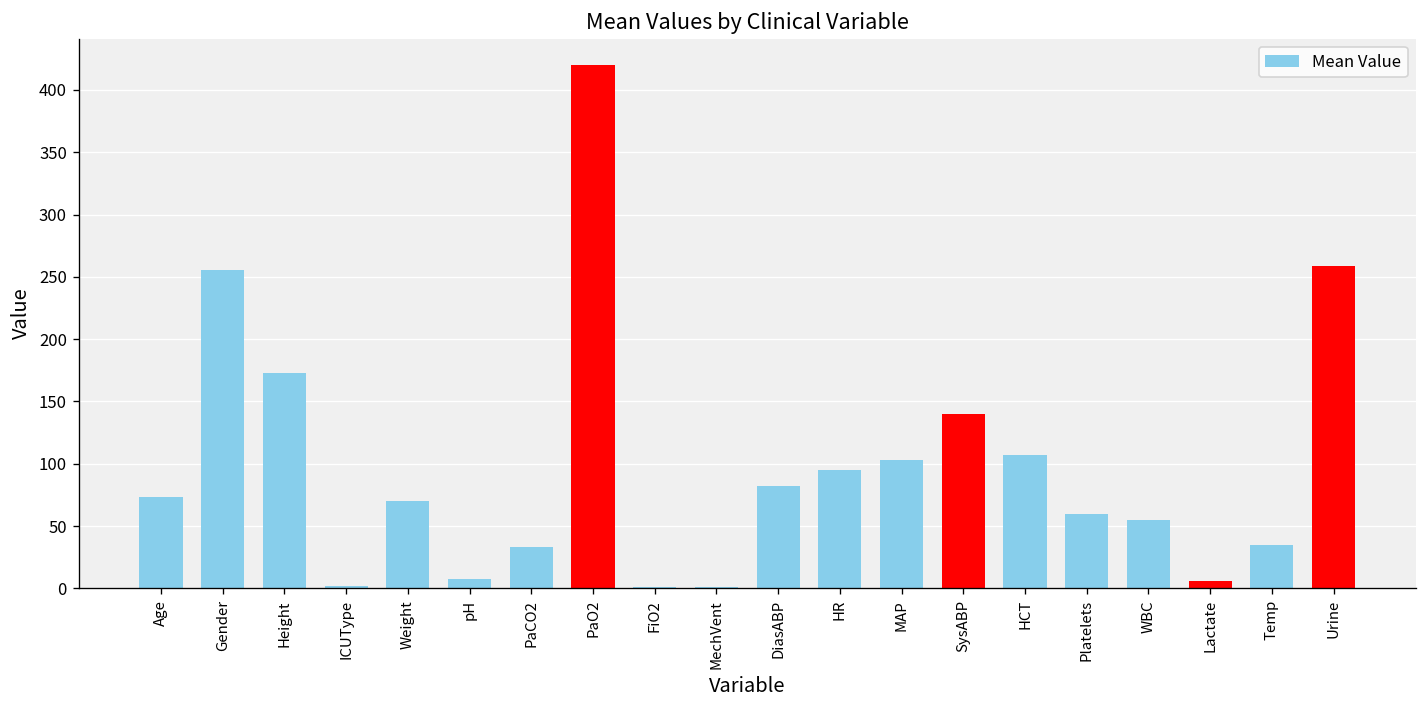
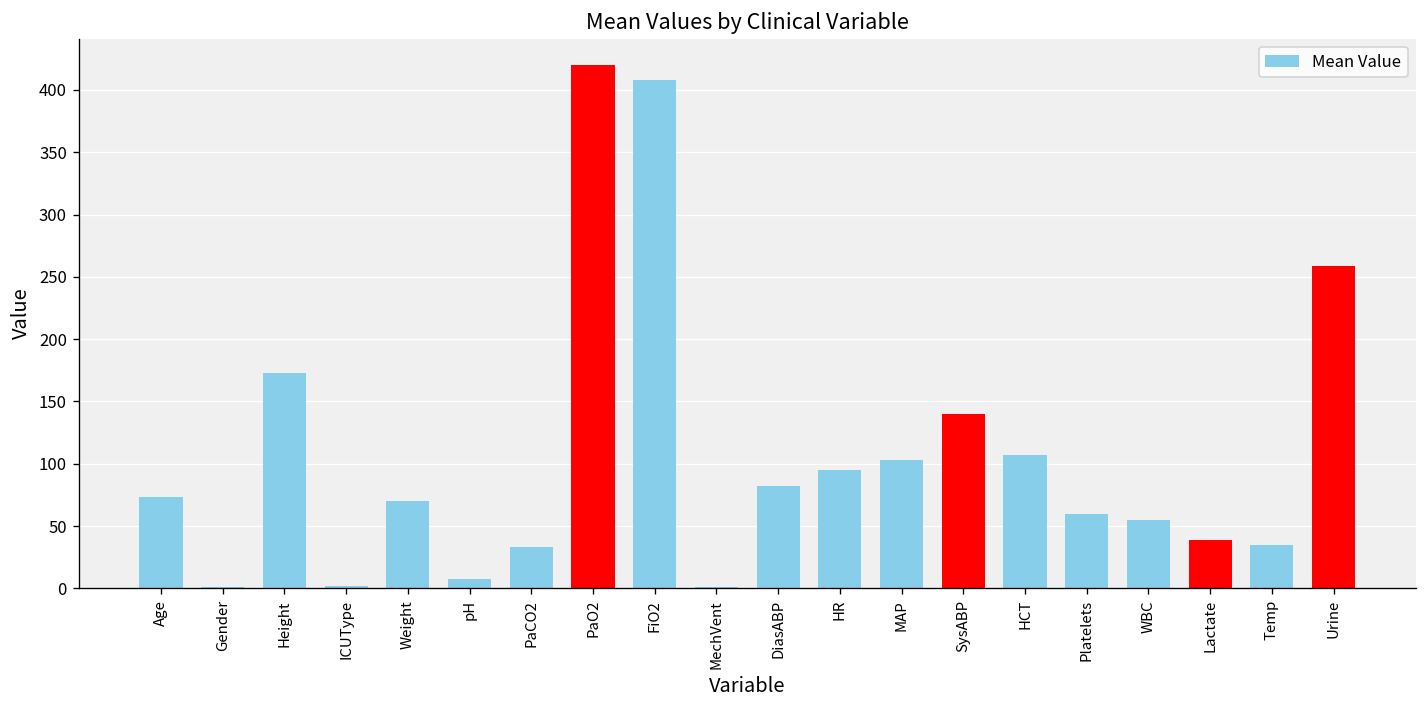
  {
    "Age": 73,
-   "Gender": 255,
+   "Gender": 1,
    "Height": 173,
    "Weight": 70,
    "pH": 7,
    "PaCO2": 33,
    "PaO2": 420,
-   "FiO2": 1,
+   "FiO2": 408,
    "DiasABP": 82,
    "HR": 95,
    "MAP": 103,
    "SysABP": 140,
    "HCT": 107,
    "Platelets": 60,
    "WBC": 55,
-   "Lactate": 6,
+   "Lactate": 39,
    "Temp": 35,
    "Urine": 259
  }
